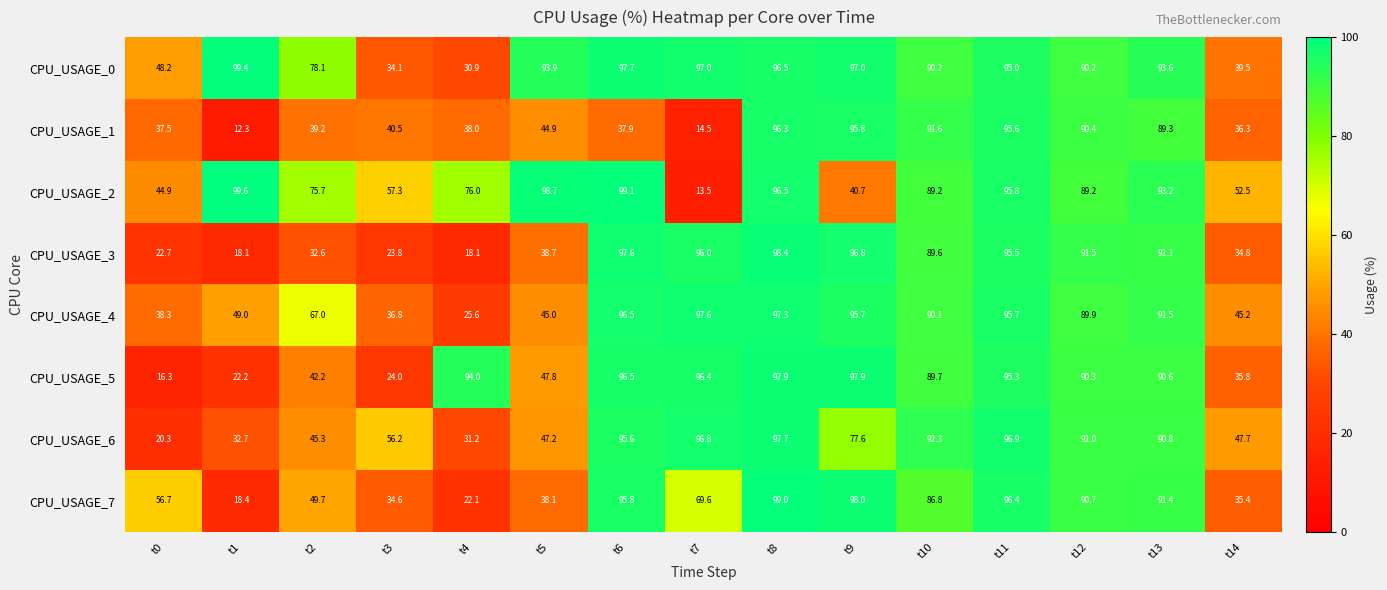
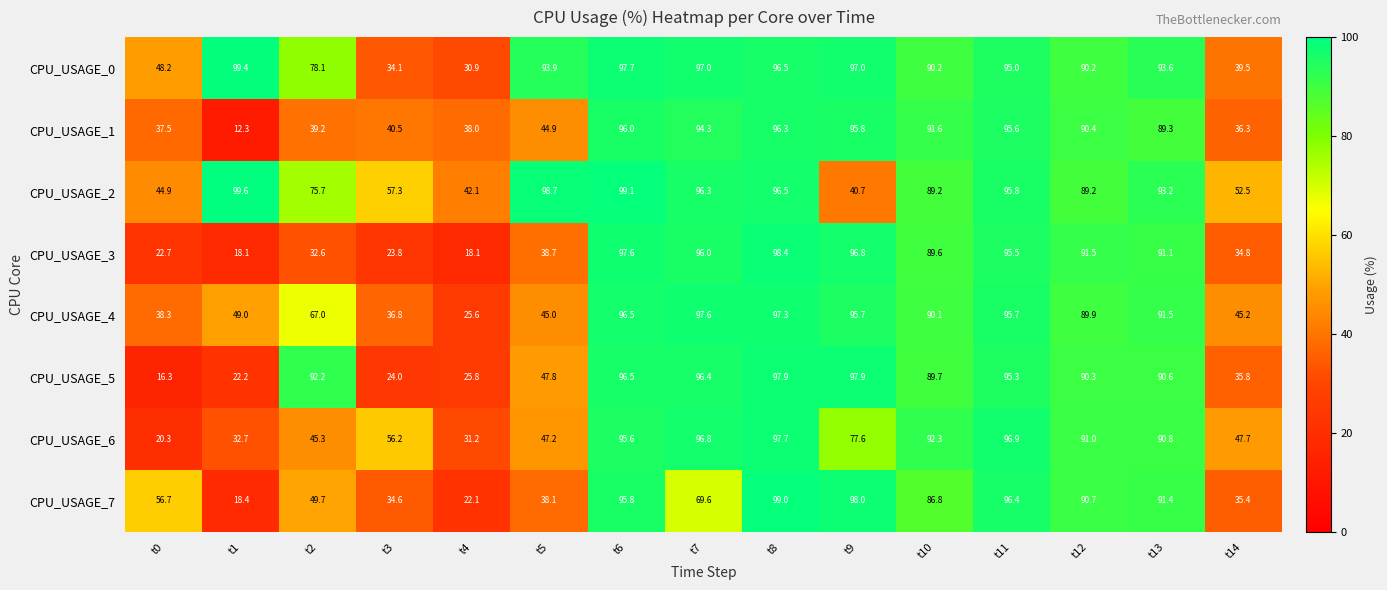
  {
    "CPU_USAGE_0": {
      "t0": 48.2,
      "t1": 99.4,
      "t2": 78.1,
      "t3": 34.1,
      "t4": 30.9,
      "t5": 93.9,
      "t6": 97.7,
      "t7": 97.0,
      "t8": 96.5,
      "t9": 97.0,
      "t10": 90.2,
      "t11": 95.0,
      "t12": 90.2,
      "t13": 93.6,
      "t14": 39.5
    },
    "CPU_USAGE_1": {
      "t0": 37.5,
      "t1": 12.3,
      "t2": 39.2,
      "t3": 40.5,
      "t4": 38.0,
      "t5": 44.9,
-     "t6": 37.9,
-     "t7": 14.5,
+     "t6": 96.0,
+     "t7": 94.3,
      "t8": 96.3,
      "t9": 95.8,
      "t10": 91.6,
      "t11": 95.6,
      "t12": 90.4,
      "t13": 89.3,
      "t14": 36.3
    },
    "CPU_USAGE_2": {
      "t0": 44.9,
      "t1": 99.6,
      "t2": 75.7,
      "t3": 57.3,
-     "t4": 76.0,
+     "t4": 42.1,
      "t5": 98.7,
      "t6": 99.1,
-     "t7": 13.5,
+     "t7": 96.3,
      "t8": 96.5,
      "t9": 40.7,
      "t10": 89.2,
      "t11": 95.8,
      "t12": 89.2,
      "t13": 93.2,
      "t14": 52.5
    },
    "CPU_USAGE_3": {
      "t0": 22.7,
      "t1": 18.1,
      "t2": 32.6,
      "t3": 23.8,
      "t4": 18.1,
      "t5": 38.7,
      "t6": 97.6,
      "t7": 96.0,
      "t8": 98.4,
      "t9": 96.8,
      "t10": 89.6,
      "t11": 95.5,
      "t12": 91.5,
      "t13": 91.1,
      "t14": 34.8
    },
    "CPU_USAGE_4": {
      "t0": 38.3,
      "t1": 49.0,
      "t2": 67.0,
      "t3": 36.8,
      "t4": 25.6,
      "t5": 45.0,
      "t6": 96.5,
      "t7": 97.6,
      "t8": 97.3,
      "t9": 95.7,
      "t10": 90.1,
      "t11": 95.7,
      "t12": 89.9,
      "t13": 91.5,
      "t14": 45.2
    },
    "CPU_USAGE_5": {
      "t0": 16.3,
      "t1": 22.2,
-     "t2": 42.2,
+     "t2": 92.2,
      "t3": 24.0,
-     "t4": 94.0,
+     "t4": 25.8,
      "t5": 47.8,
      "t6": 96.5,
      "t7": 96.4,
      "t8": 97.9,
      "t9": 97.9,
      "t10": 89.7,
      "t11": 95.3,
      "t12": 90.3,
      "t13": 90.6,
      "t14": 35.8
    },
    "CPU_USAGE_6": {
      "t0": 20.3,
      "t1": 32.7,
      "t2": 45.3,
      "t3": 56.2,
      "t4": 31.2,
      "t5": 47.2,
      "t6": 95.6,
      "t7": 96.8,
      "t8": 97.7,
      "t9": 77.6,
      "t10": 92.3,
      "t11": 96.9,
      "t12": 91.0,
      "t13": 90.8,
      "t14": 47.7
    },
    "CPU_USAGE_7": {
      "t0": 56.7,
      "t1": 18.4,
      "t2": 49.7,
      "t3": 34.6,
      "t4": 22.1,
      "t5": 38.1,
      "t6": 95.8,
      "t7": 69.6,
      "t8": 99.0,
      "t9": 98.0,
      "t10": 86.8,
      "t11": 96.4,
      "t12": 90.7,
      "t13": 91.4,
      "t14": 35.4
    }
  }
